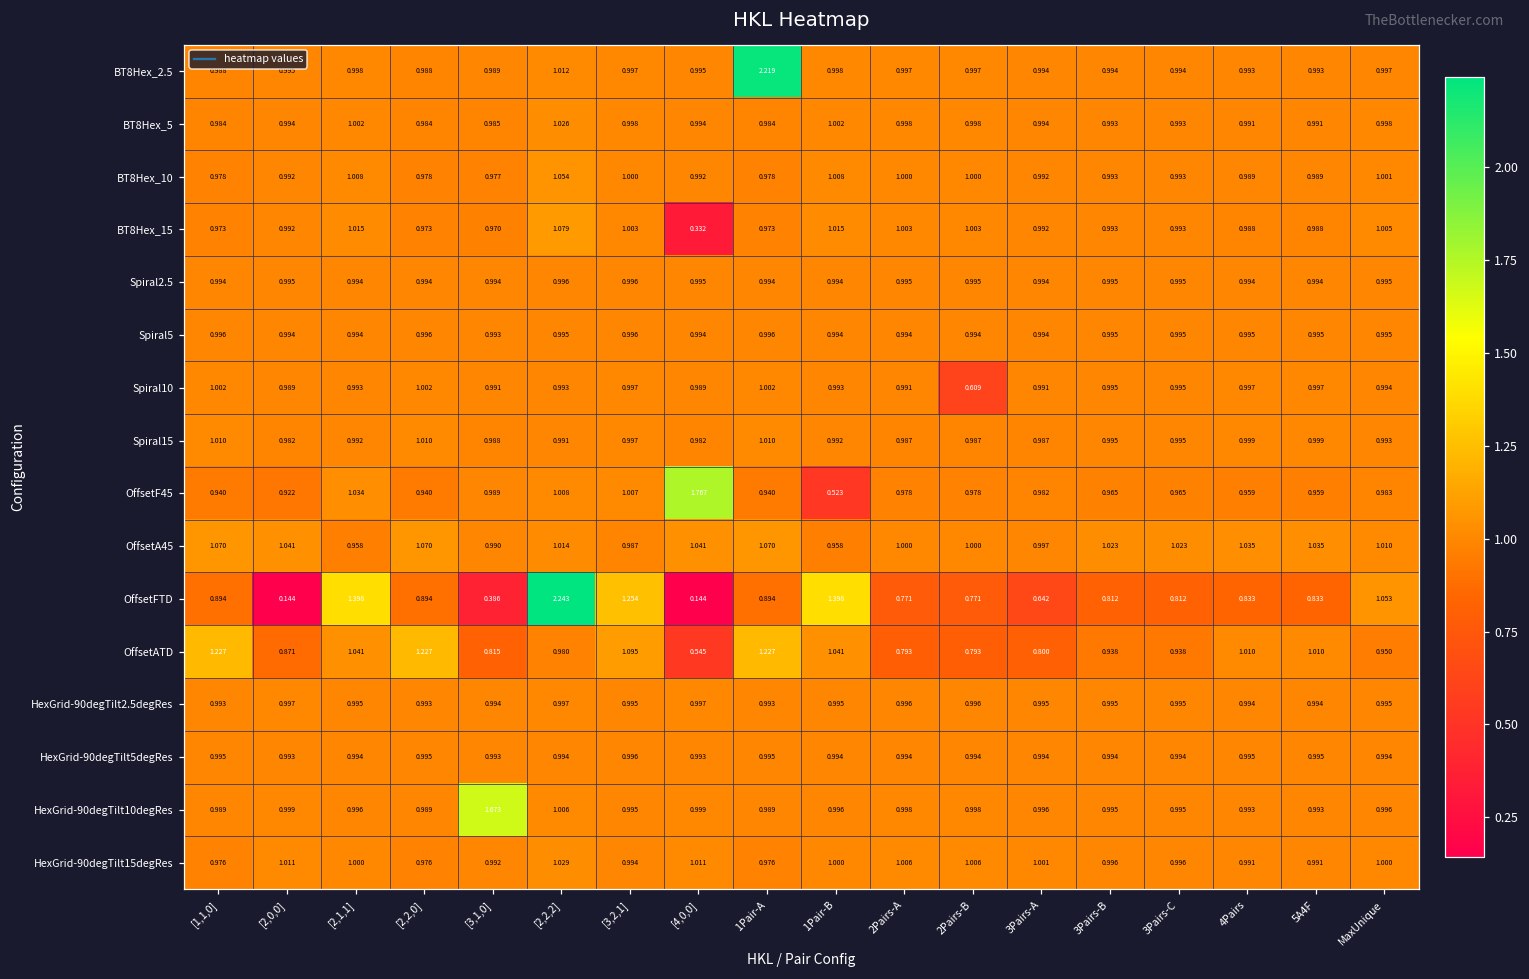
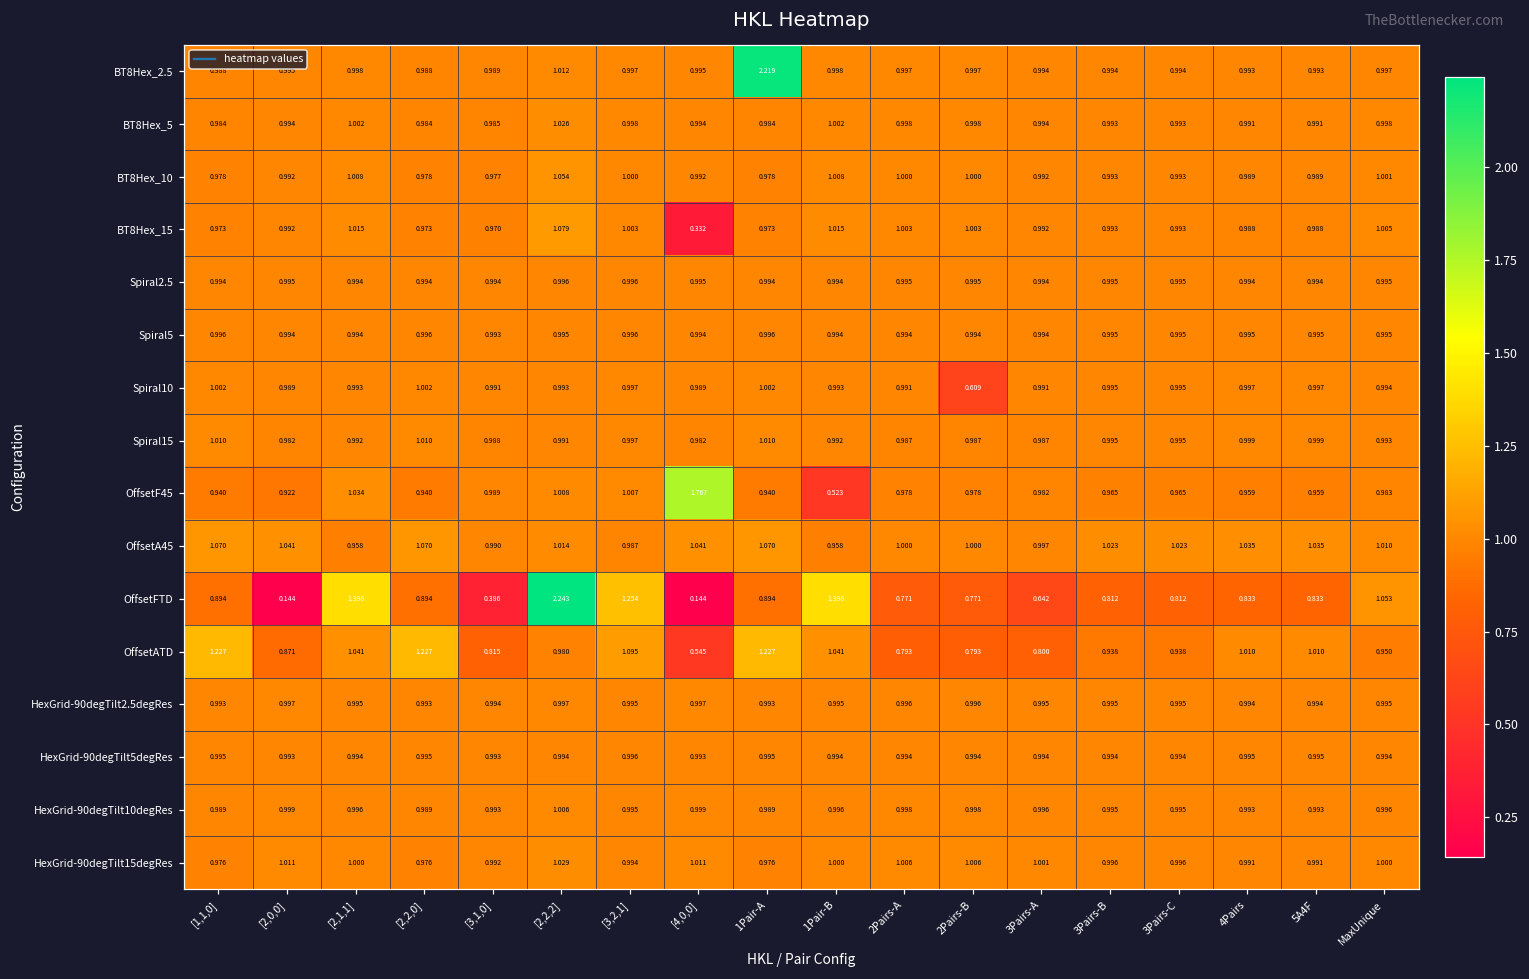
  {
    "HexGrid-90degTilt10degRes": {
      "[1,1,0]": 0.989,
      "[2,0,0]": 0.999,
      "[2,1,1]": 0.996,
      "[2,2,0]": 0.989,
-     "[3,1,0]": 1.673,
+     "[3,1,0]": 0.993,
      "[2,2,2]": 1.006,
      "[3,2,1]": 0.995,
      "[4,0,0]": 0.999,
      "1Pair-A": 0.989,
      "1Pair-B": 0.996,
      "2Pairs-A": 0.998,
      "2Pairs-B": 0.998,
      "3Pairs-A": 0.996,
      "3Pairs-B": 0.995,
      "3Pairs-C": 0.995,
      "4Pairs": 0.993,
      "5A4F": 0.993,
      "MaxUnique": 0.996
    }
  }
